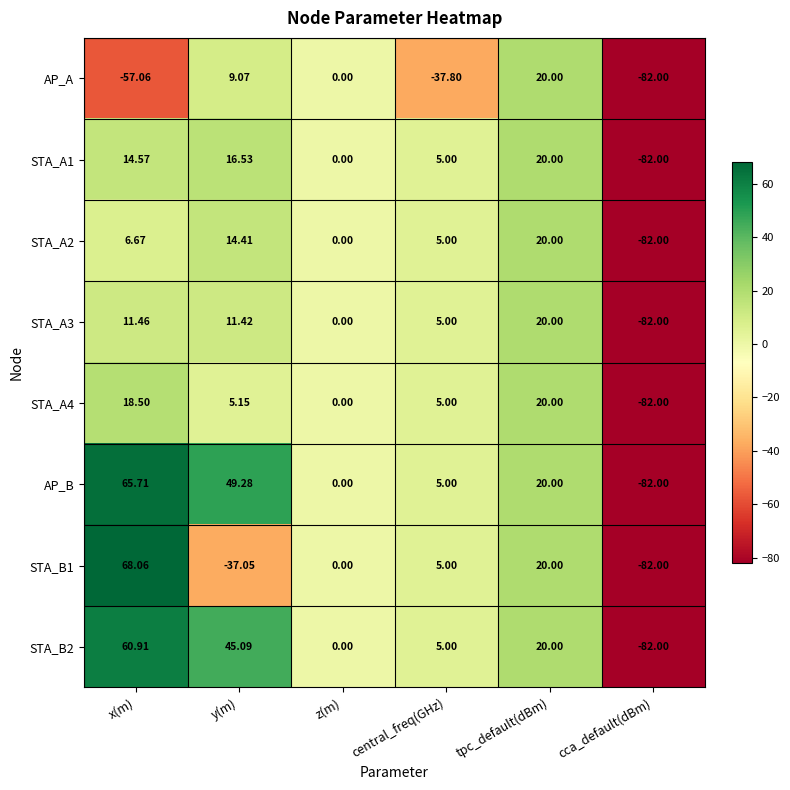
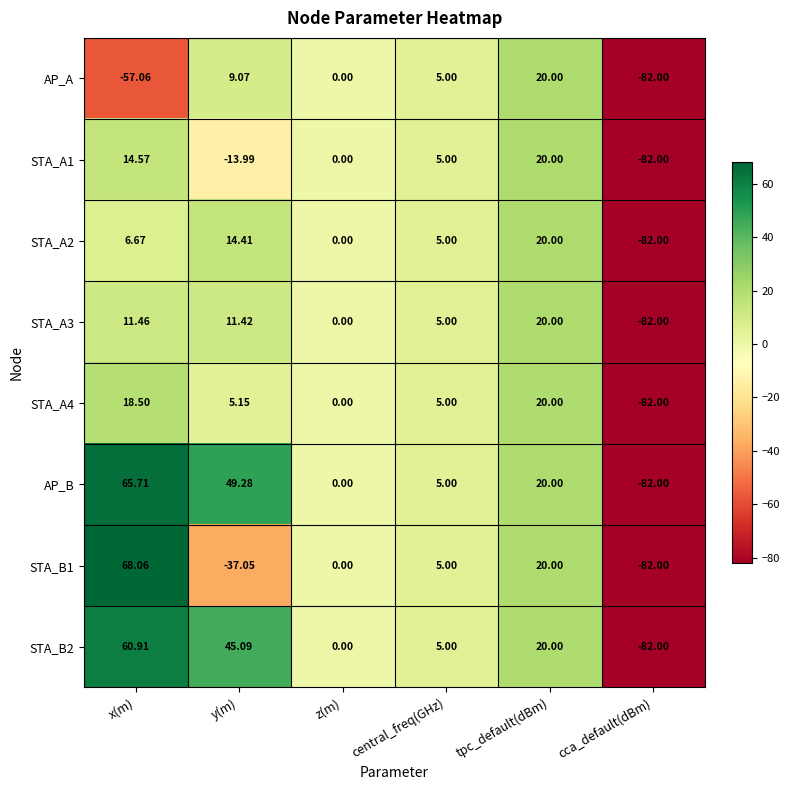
  {
    "AP_A": {
      "x(m)": -57.06,
      "y(m)": 9.07,
      "z(m)": 0.00,
-     "central_freq(GHz)": -37.80,
+     "central_freq(GHz)": 5.00,
      "tpc_default(dBm)": 20.00,
      "cca_default(dBm)": -82.00
    },
    "STA_A1": {
      "x(m)": 14.57,
-     "y(m)": 16.53,
+     "y(m)": -13.99,
      "z(m)": 0.00,
      "central_freq(GHz)": 5.00,
      "tpc_default(dBm)": 20.00,
      "cca_default(dBm)": -82.00
    },
    "STA_A2": {
      "x(m)": 6.67,
      "y(m)": 14.41,
      "z(m)": 0.00,
      "central_freq(GHz)": 5.00,
      "tpc_default(dBm)": 20.00,
      "cca_default(dBm)": -82.00
    },
    "STA_A3": {
      "x(m)": 11.46,
      "y(m)": 11.42,
      "z(m)": 0.00,
      "central_freq(GHz)": 5.00,
      "tpc_default(dBm)": 20.00,
      "cca_default(dBm)": -82.00
    },
    "STA_A4": {
      "x(m)": 18.50,
      "y(m)": 5.15,
      "z(m)": 0.00,
      "central_freq(GHz)": 5.00,
      "tpc_default(dBm)": 20.00,
      "cca_default(dBm)": -82.00
    },
    "AP_B": {
      "x(m)": 65.71,
      "y(m)": 49.28,
      "z(m)": 0.00,
      "central_freq(GHz)": 5.00,
      "tpc_default(dBm)": 20.00,
      "cca_default(dBm)": -82.00
    },
    "STA_B1": {
      "x(m)": 68.06,
      "y(m)": -37.05,
      "z(m)": 0.00,
      "central_freq(GHz)": 5.00,
      "tpc_default(dBm)": 20.00,
      "cca_default(dBm)": -82.00
    },
    "STA_B2": {
      "x(m)": 60.91,
      "y(m)": 45.09,
      "z(m)": 0.00,
      "central_freq(GHz)": 5.00,
      "tpc_default(dBm)": 20.00,
      "cca_default(dBm)": -82.00
    }
  }
